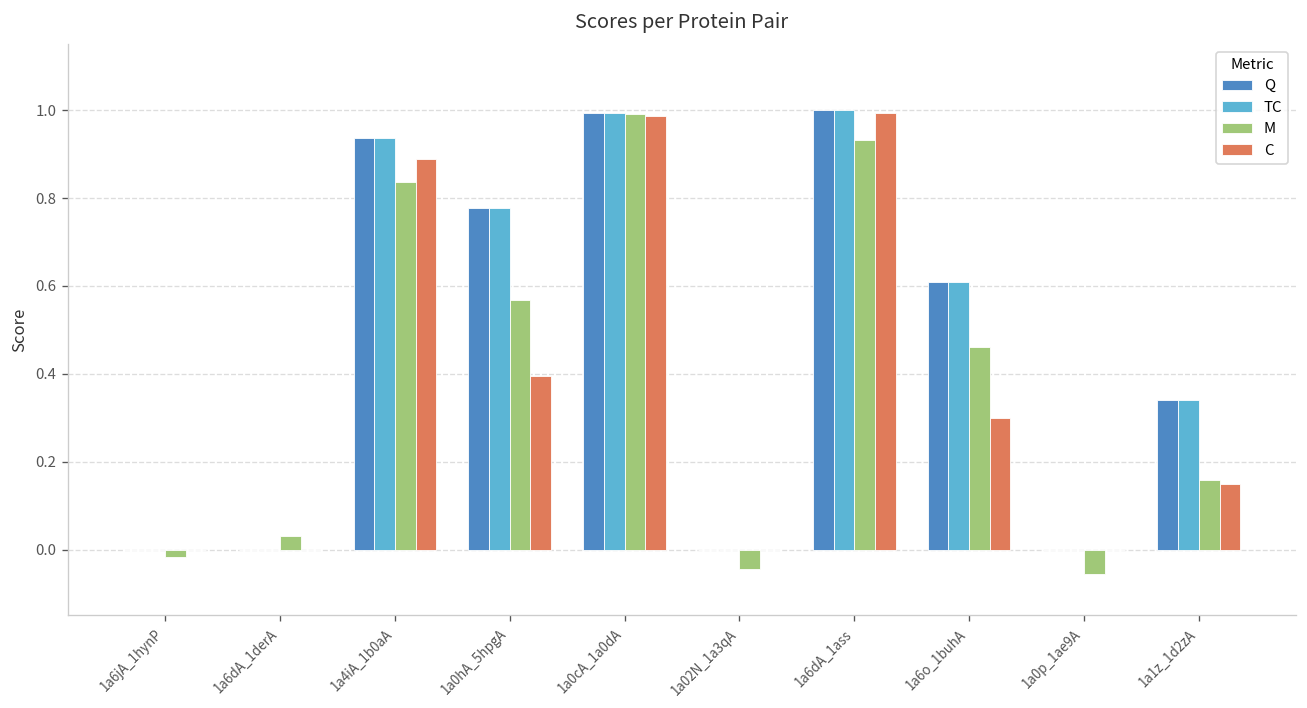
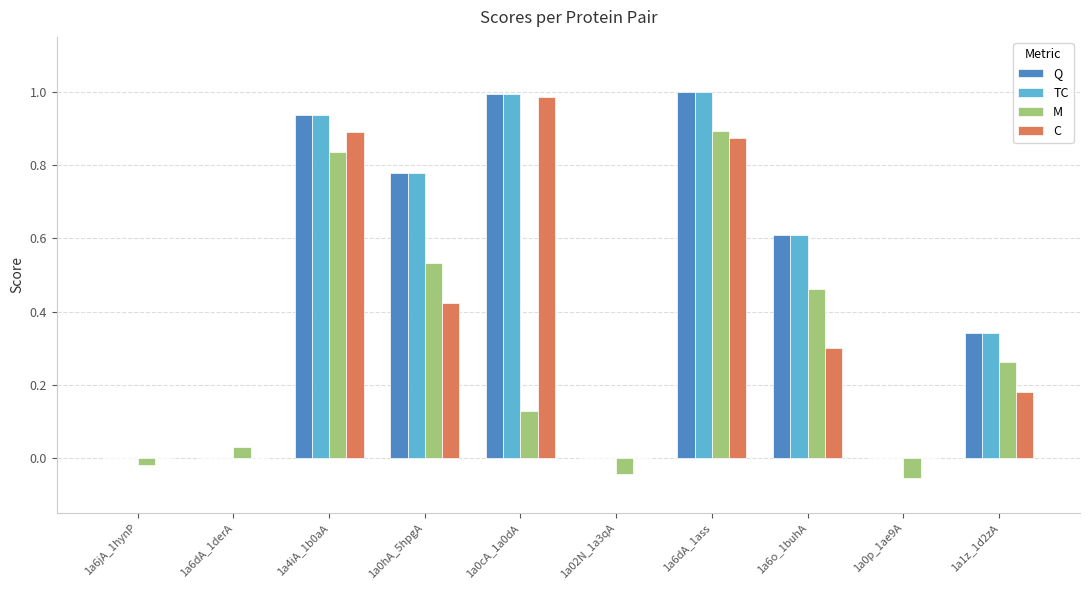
  {
    "M": {
      "1a6jA_1hynP": -0.02,
      "1a6dA_1derA": 0.03,
      "1a4iA_1b0aA": 0.84,
-     "1a0hA_5hpgA": 0.57,
-     "1a0cA_1a0dA": 0.99,
+     "1a0hA_5hpgA": 0.53,
+     "1a0cA_1a0dA": 0.13,
      "1a02N_1a3qA": -0.04,
-     "1a6dA_1ass": 0.93,
+     "1a6dA_1ass": 0.89,
      "1a6o_1buhA": 0.46,
      "1a0p_1ae9A": -0.06,
-     "1a1z_1d2zA": 0.16
+     "1a1z_1d2zA": 0.26
    },
    "C": {
      "1a6jA_1hynP": 0.00,
      "1a6dA_1derA": 0.00,
      "1a4iA_1b0aA": 0.89,
-     "1a0hA_5hpgA": 0.39,
+     "1a0hA_5hpgA": 0.42,
      "1a0cA_1a0dA": 0.99,
      "1a02N_1a3qA": 0.00,
-     "1a6dA_1ass": 0.99,
+     "1a6dA_1ass": 0.88,
      "1a6o_1buhA": 0.30,
      "1a0p_1ae9A": 0.00,
-     "1a1z_1d2zA": 0.15
+     "1a1z_1d2zA": 0.18
    }
  }
